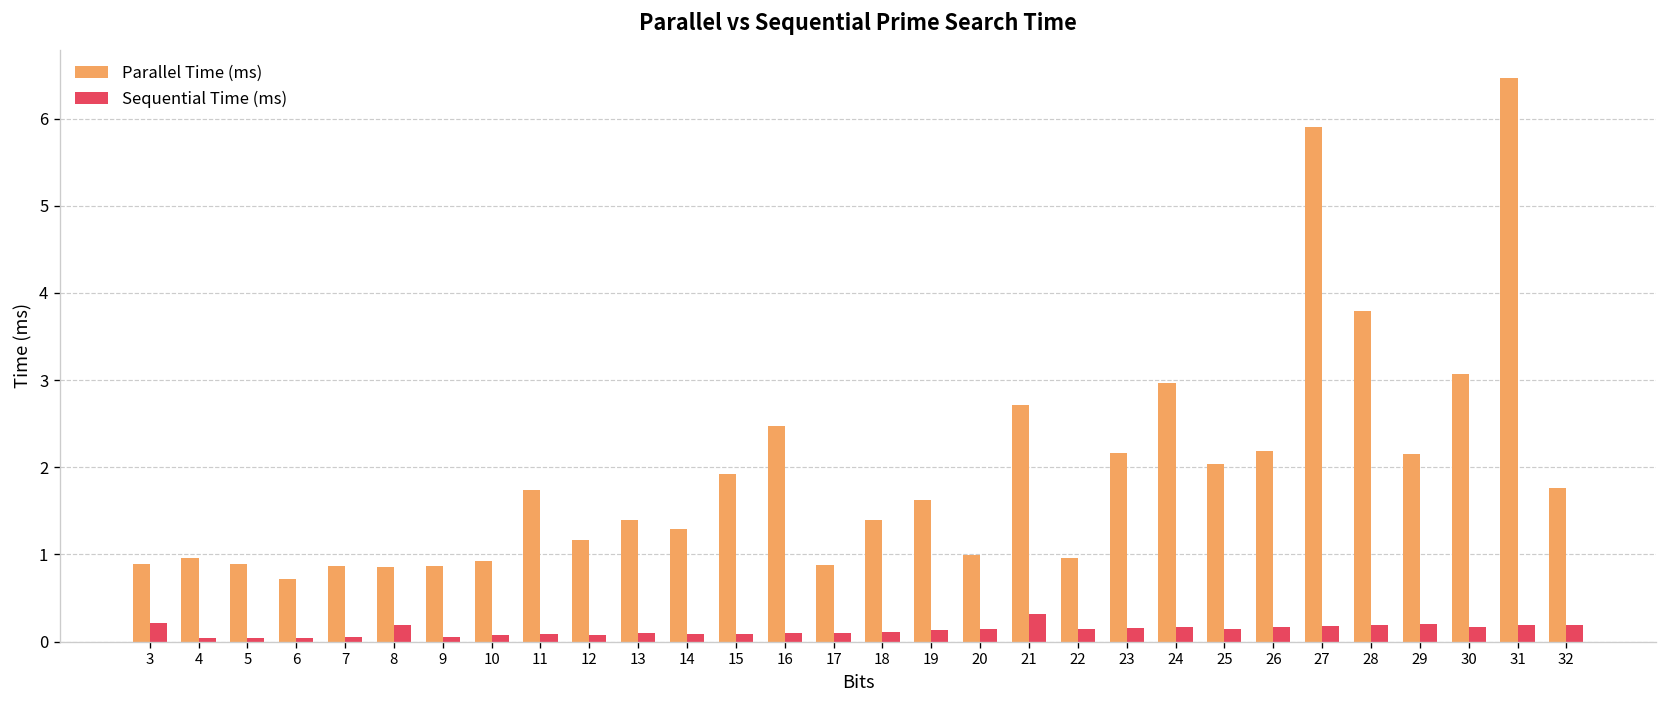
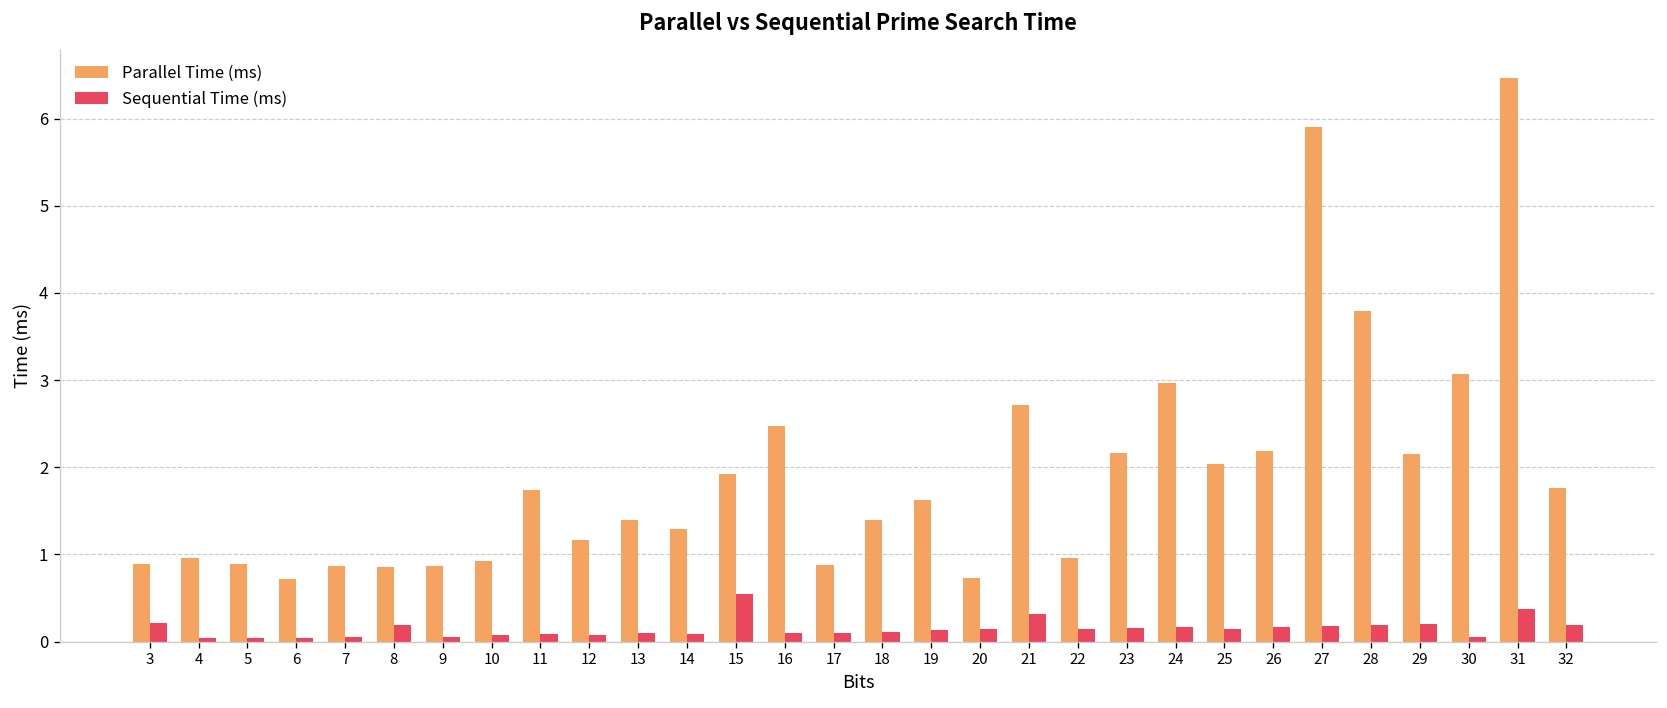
  {
    "Parallel Time (ms)": {
      "3": 0.9,
      "4": 1.0,
      "5": 0.9,
      "6": 0.7,
      "7": 0.9,
      "8": 0.9,
      "9": 0.9,
      "10": 0.9,
      "11": 1.7,
      "12": 1.2,
      "13": 1.4,
      "14": 1.3,
      "15": 1.9,
      "16": 2.5,
      "17": 0.9,
      "18": 1.4,
      "19": 1.6,
-     "20": 1.0,
+     "20": 0.7,
      "21": 2.7,
      "22": 1.0,
      "23": 2.2,
      "24": 3.0,
      "25": 2.0,
      "26": 2.2,
      "27": 5.9,
      "28": 3.8,
      "29": 2.2,
      "30": 3.1,
      "31": 6.5,
      "32": 1.8
    },
    "Sequential Time (ms)": {
      "3": 0.2,
      "4": 0.0,
      "5": 0.0,
      "6": 0.0,
      "7": 0.1,
      "8": 0.2,
      "9": 0.1,
      "10": 0.1,
      "11": 0.1,
      "12": 0.1,
      "13": 0.1,
      "14": 0.1,
-     "15": 0.1,
+     "15": 0.5,
      "16": 0.1,
      "17": 0.1,
      "18": 0.1,
      "19": 0.1,
      "20": 0.1,
      "21": 0.3,
      "22": 0.1,
      "23": 0.2,
      "24": 0.2,
      "25": 0.1,
      "26": 0.2,
      "27": 0.2,
      "28": 0.2,
      "29": 0.2,
-     "30": 0.2,
-     "31": 0.2,
+     "30": 0.1,
+     "31": 0.4,
      "32": 0.2
    }
  }
